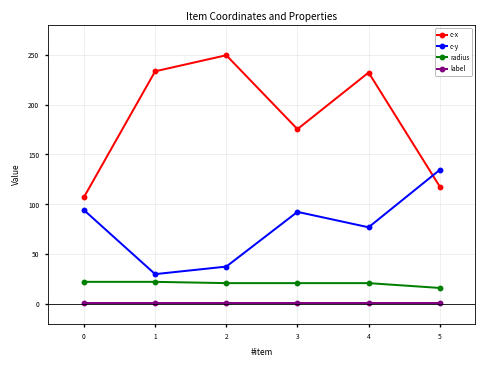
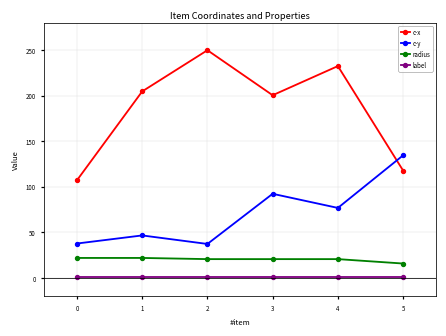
  {
    "c-x": {
      "0": 110,
-     "1": 230,
+     "1": 200,
      "2": 250,
-     "3": 180,
+     "3": 200,
      "4": 230,
      "5": 120
    },
    "c-y": {
-     "0": 90,
-     "1": 30,
+     "0": 40,
+     "1": 50,
      "2": 40,
      "3": 90,
      "4": 80,
      "5": 130
    },
    "radius": {
      "0": 20,
      "1": 20,
      "2": 20,
      "3": 20,
      "4": 20,
      "5": 20
    },
    "label": {
      "0": 0,
      "1": 0,
      "2": 0,
      "3": 0,
      "4": 0,
      "5": 0
    }
  }
